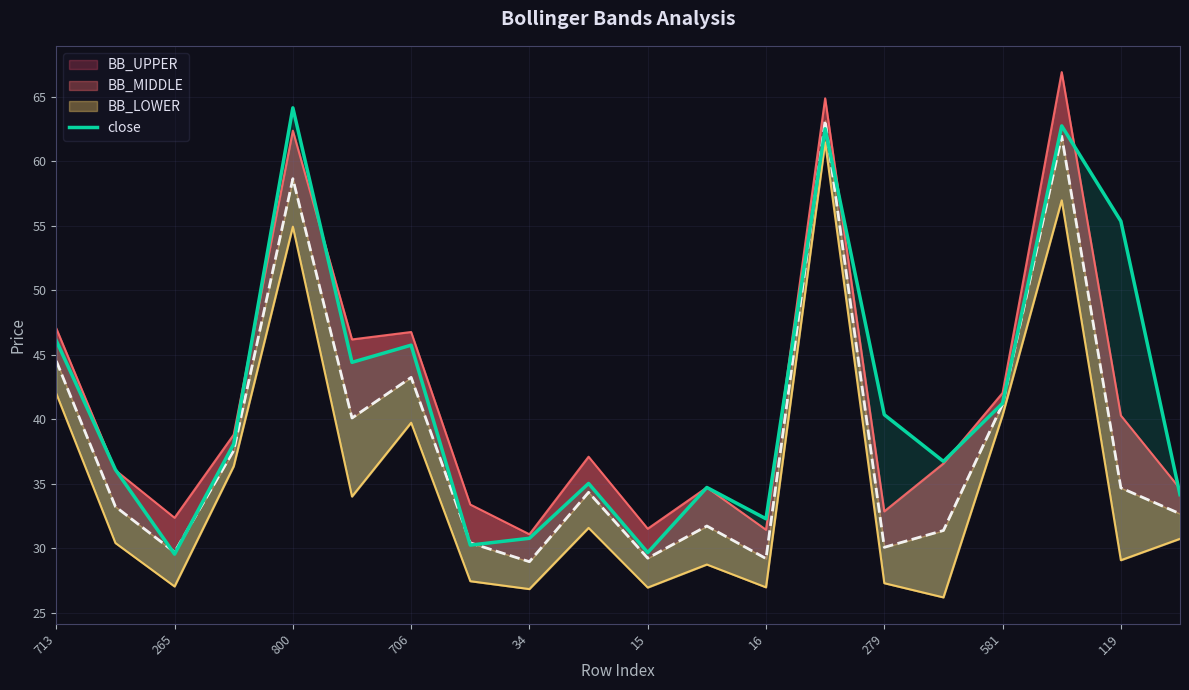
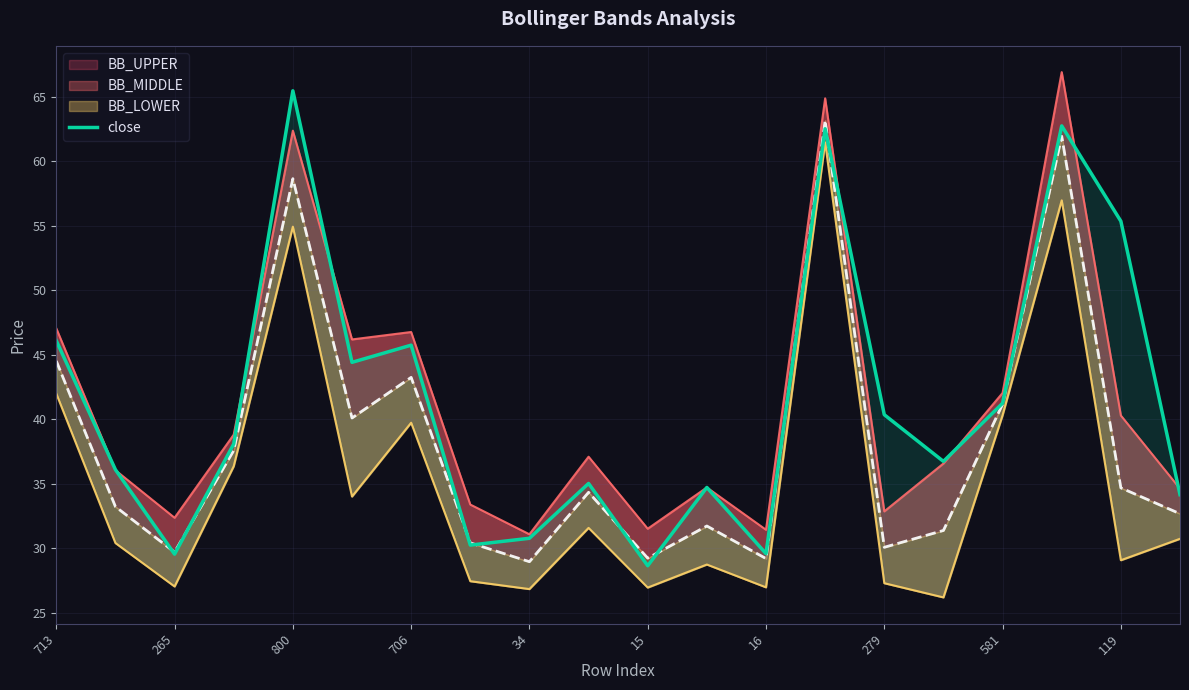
  {
    "close": {
      "713": 46.1,
-     "800": 64.1,
+     "800": 65.5,
      "706": 45.7,
      "34": 30.8,
-     "15": 29.7,
-     "16": 32.3,
+     "15": 28.6,
+     "16": 29.6,
      "279": 40.3,
      "119": 55.3
    }
  }
